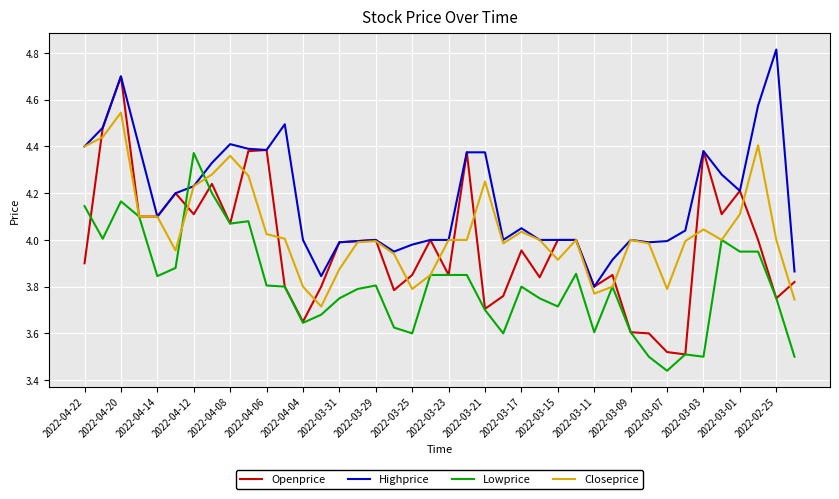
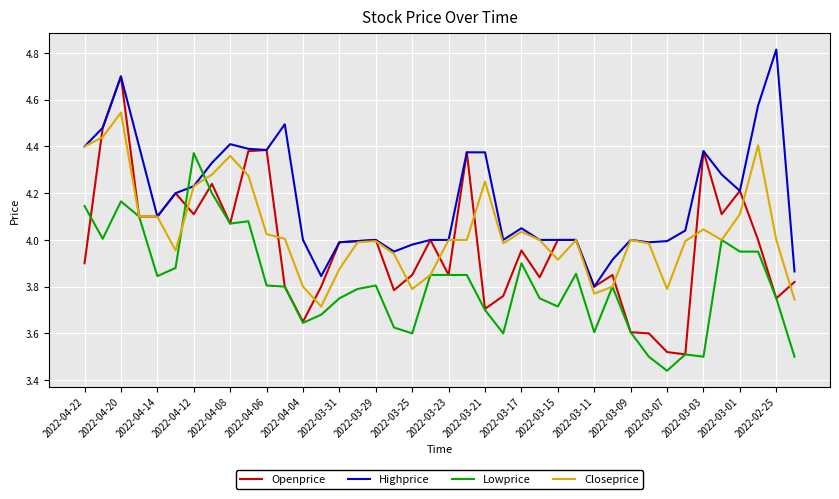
  {
    "Openprice": {
      "2022-04-22": 3.9,
      "2022-04-12": 4.1,
      "2022-03-25": 3.85,
      "2022-03-17": 3.96,
      "2022-03-07": 3.52
    },
    "Highprice": {
      "2022-04-08": 4.4,
      "2022-04-04": 4.0,
      "2022-03-25": 3.98,
      "2022-03-21": 4.38,
      "2022-03-17": 4.05,
      "2022-03-07": 4.0,
      "2022-02-25": 4.82
    },
    "Lowprice": {
      "2022-04-22": 4.15,
      "2022-04-20": 4.17,
      "2022-04-14": 3.85,
      "2022-04-12": 4.37,
      "2022-04-06": 3.8,
      "2022-03-31": 3.75,
      "2022-03-29": 3.8,
      "2022-03-25": 3.6,
-     "2022-03-17": 3.8,
+     "2022-03-17": 3.9,
      "2022-03-15": 3.72,
      "2022-03-11": 3.6,
      "2022-03-07": 3.44,
      "2022-03-03": 3.5,
      "2022-03-01": 3.95
    },
    "Closeprice": {
      "2022-04-20": 4.55,
      "2022-04-08": 4.36,
      "2022-04-06": 4.03,
      "2022-04-04": 3.8,
      "2022-03-31": 3.88,
      "2022-03-25": 3.8,
      "2022-03-21": 4.25,
      "2022-03-17": 4.04,
      "2022-03-15": 3.92,
      "2022-03-11": 3.77,
      "2022-03-07": 3.8,
      "2022-03-03": 4.05,
      "2022-03-01": 4.1,
      "2022-02-25": 4.0
    }
  }
